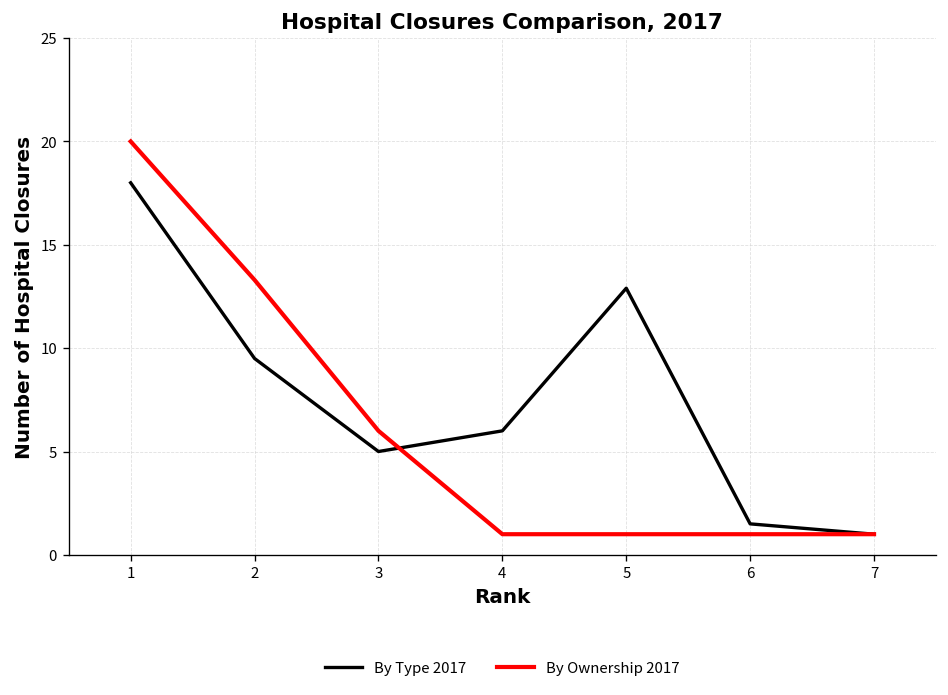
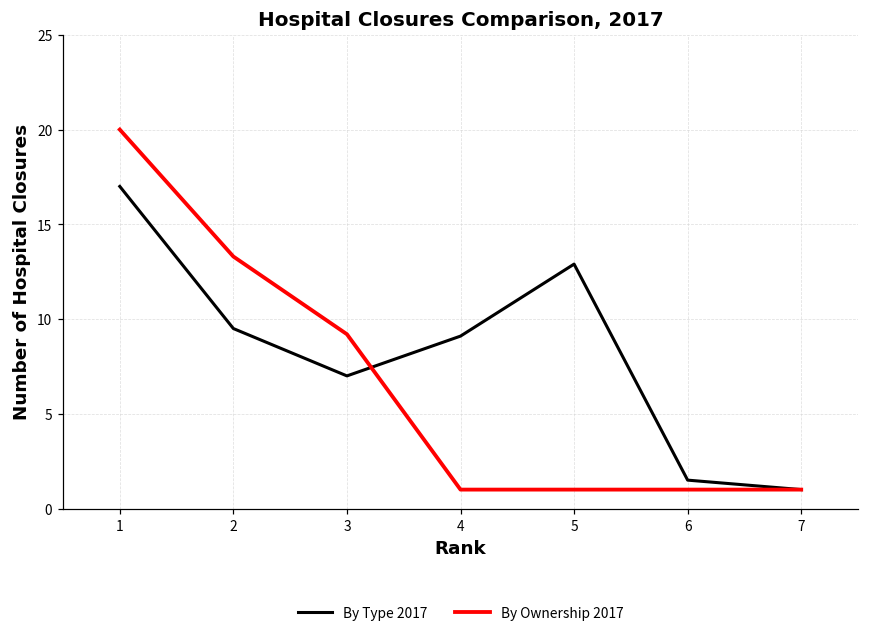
  {
    "By Type 2017": {
-     "1": 18,
+     "1": 17,
      "2": 9.5,
-     "3": 5,
-     "4": 6.0,
+     "3": 7,
+     "4": 9.1,
      "5": 12.9,
      "6": 1.5
    },
    "By Ownership 2017": {
      "1": 20.0,
      "2": 13.3,
-     "3": 6.0,
+     "3": 9.2,
      "4": 1.0,
      "5": 1.0,
      "6": 1.0
    }
  }
